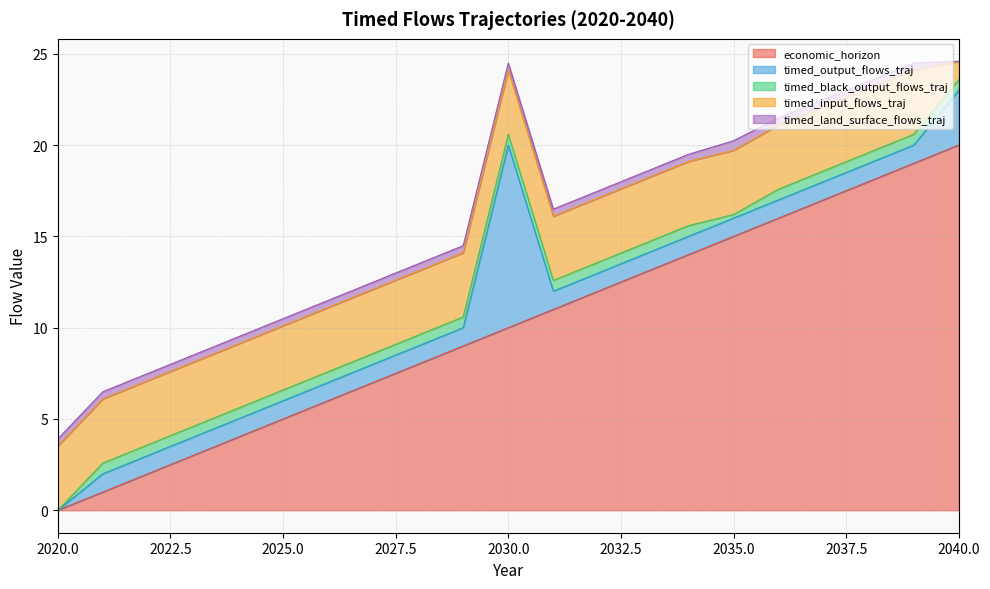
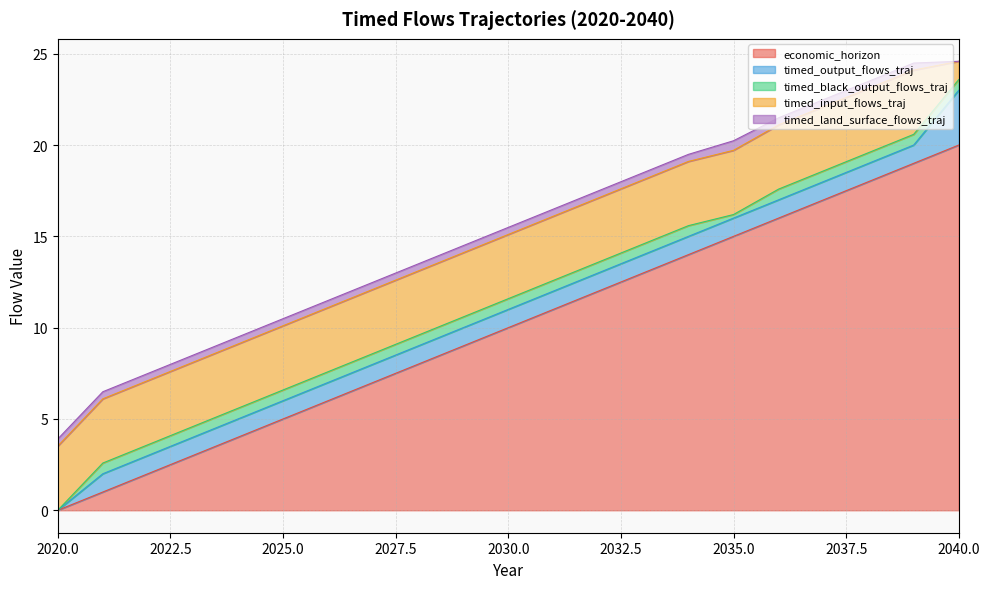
  {
    "economic_horizon": {
      "2025.0": 5,
      "2030.0": 10,
      "2035.0": 15,
      "2040.0": 20
    },
    "timed_output_flows_traj": {
      "2025.0": 1,
-     "2030.0": 10,
+     "2030.0": 1,
      "2035.0": 1,
      "2040.0": 3
    },
    "timed_black_output_flows_traj": {
      "2025.0": 0.6,
      "2030.0": 0.6,
      "2035.0": 0.2,
      "2040.0": 0.6
    },
    "timed_input_flows_traj": {
      "2020.0": 3.5,
      "2025.0": 3.5,
      "2030.0": 3.5,
      "2035.0": 3.5
    },
    "timed_land_surface_flows_traj": {
      "2020.0": 0.4,
      "2025.0": 0.4,
      "2030.0": 0.4,
      "2035.0": 0.5
    }
  }
